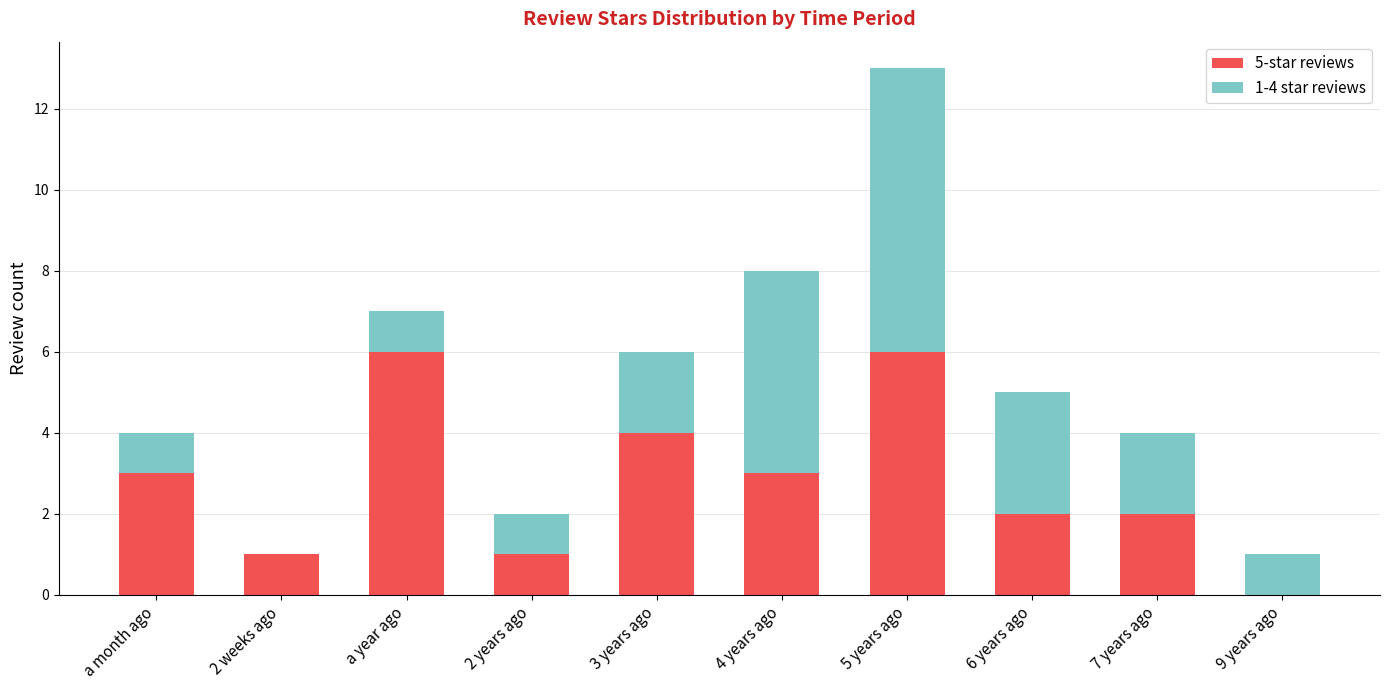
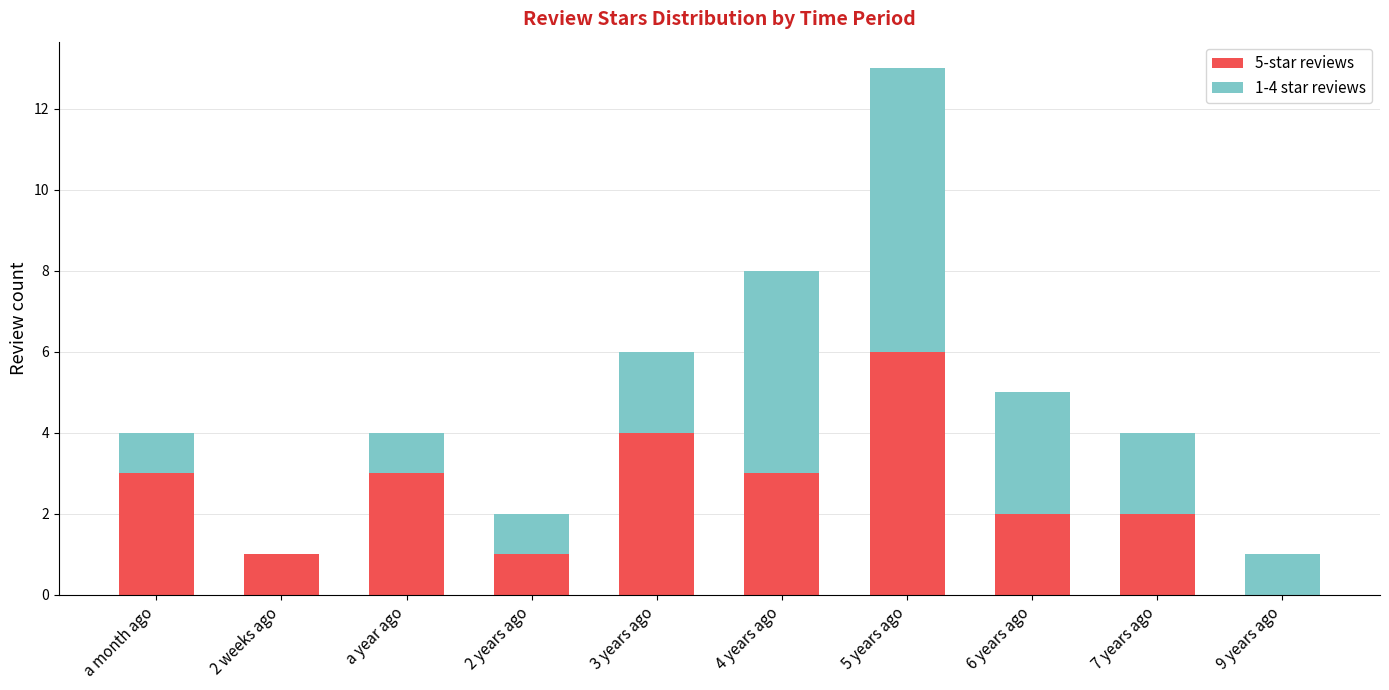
  {
    "5-star reviews": {
      "a month ago": 3,
      "2 weeks ago": 1,
-     "a year ago": 6,
+     "a year ago": 3,
      "2 years ago": 1,
      "3 years ago": 4,
      "4 years ago": 3,
      "5 years ago": 6,
      "6 years ago": 2,
      "7 years ago": 2,
      "9 years ago": 0
    },
    "1-4 star reviews": {
      "a month ago": 1,
      "2 weeks ago": 0,
      "a year ago": 1,
      "2 years ago": 1,
      "3 years ago": 2,
      "4 years ago": 5,
      "5 years ago": 7,
      "6 years ago": 3,
      "7 years ago": 2,
      "9 years ago": 1
    }
  }
